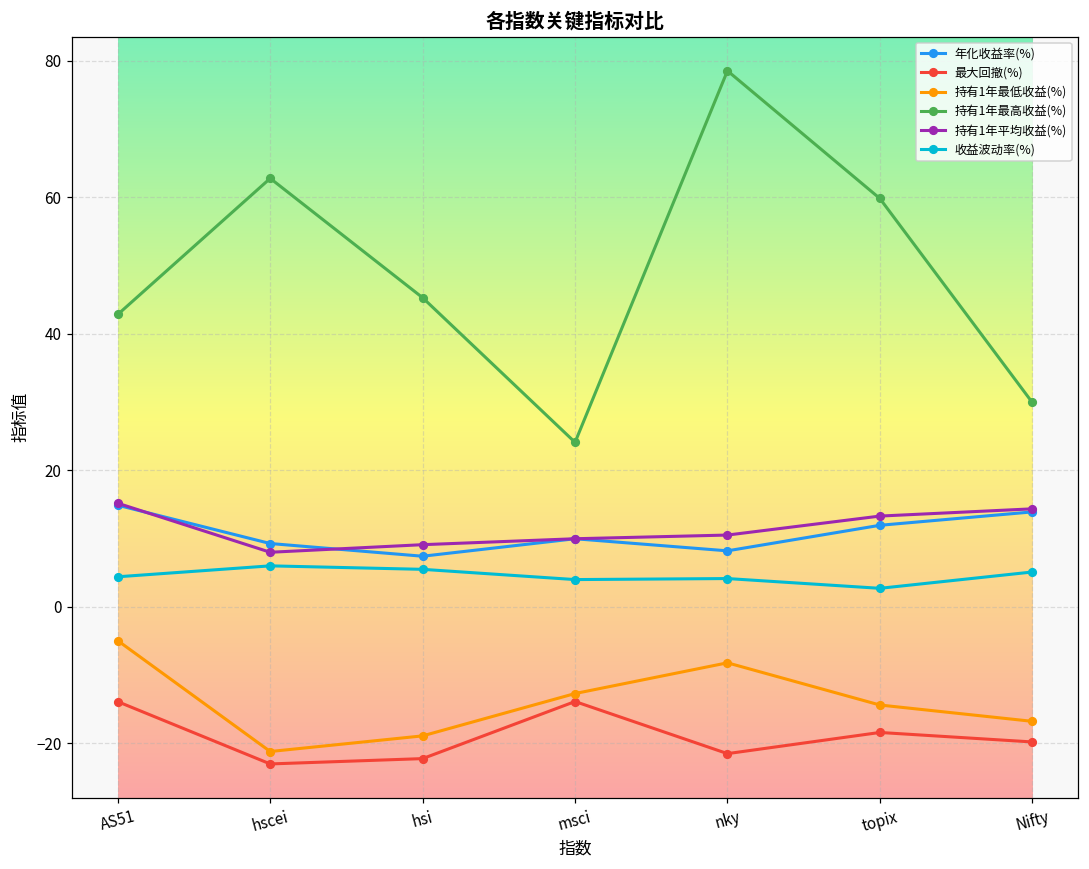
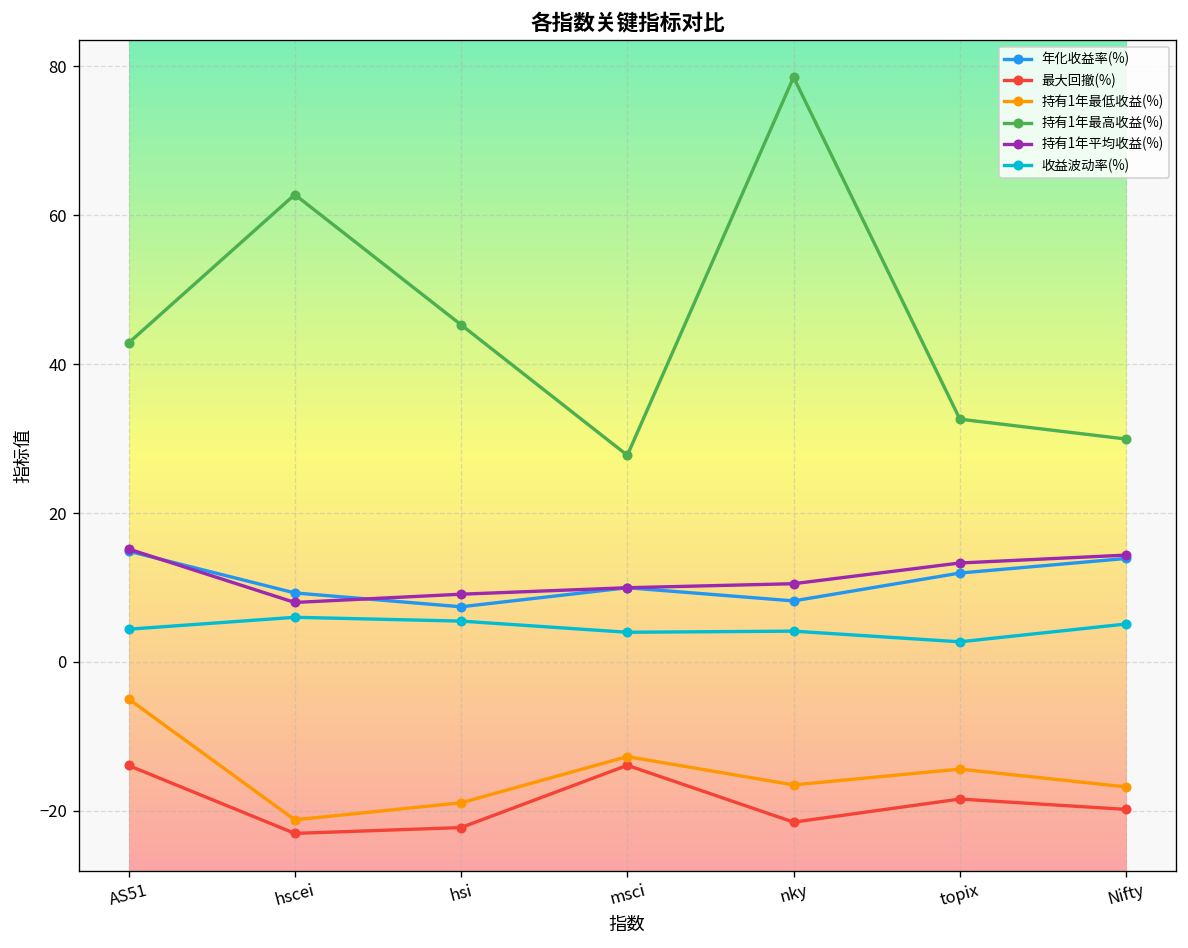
  {
    "最大回撤(%)": {
      "AS51": -14,
      "hscei": -23,
      "hsi": -22,
      "msci": -14,
      "nky": -22,
      "topix": -18,
      "Nifty": -20
    },
    "持有1年最低收益(%)": {
      "AS51": -5,
      "hscei": -21,
      "hsi": -19,
      "msci": -13,
-     "nky": -8,
+     "nky": -17,
      "topix": -14,
      "Nifty": -17
    },
    "持有1年最高收益(%)": {
      "AS51": 43,
      "hscei": 63,
      "hsi": 45,
-     "msci": 24,
+     "msci": 28,
      "nky": 79,
-     "topix": 60,
+     "topix": 33,
      "Nifty": 30
    },
    "持有1年平均收益(%)": {
      "hscei": 8,
      "hsi": 9,
      "nky": 11,
      "topix": 13,
      "Nifty": 14
    }
  }
